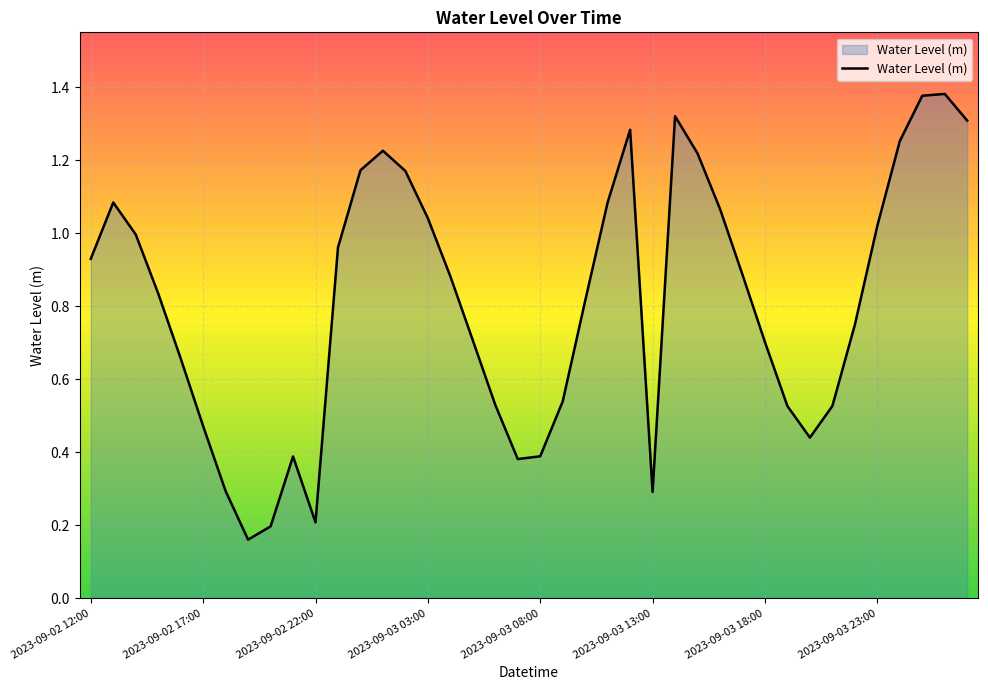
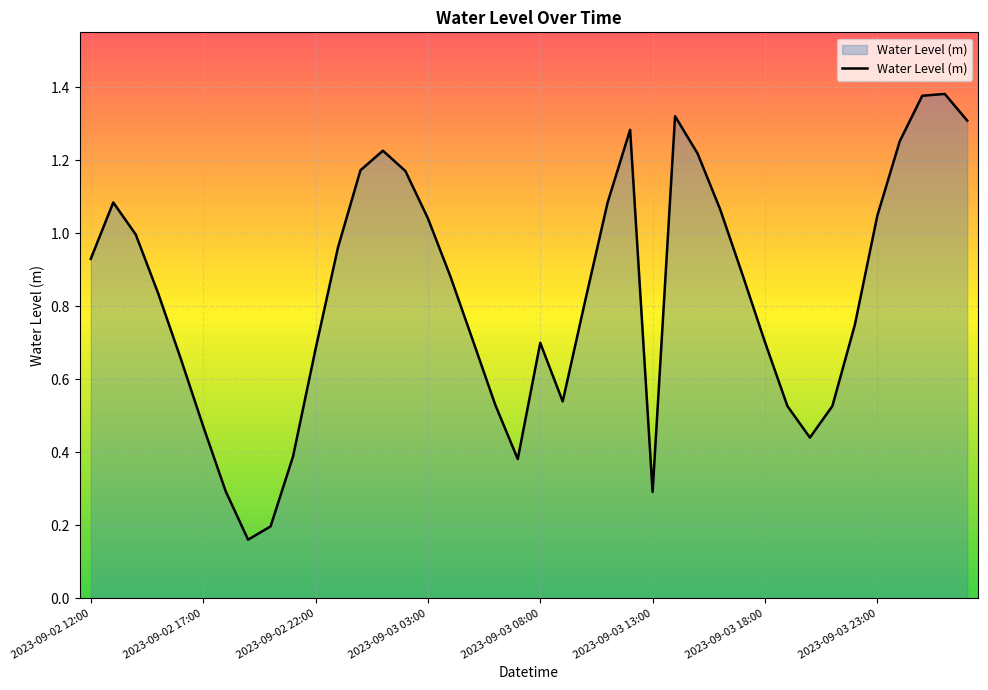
  {
    "2023-09-02 12:00": 0.93,
    "2023-09-02 17:00": 0.47,
-   "2023-09-02 22:00": 0.21,
+   "2023-09-02 22:00": 0.68,
    "2023-09-03 03:00": 1.04,
-   "2023-09-03 08:00": 0.39,
+   "2023-09-03 08:00": 0.70,
    "2023-09-03 13:00": 0.29,
    "2023-09-03 18:00": 0.70,
-   "2023-09-03 23:00": 1.02
+   "2023-09-03 23:00": 1.05
  }
